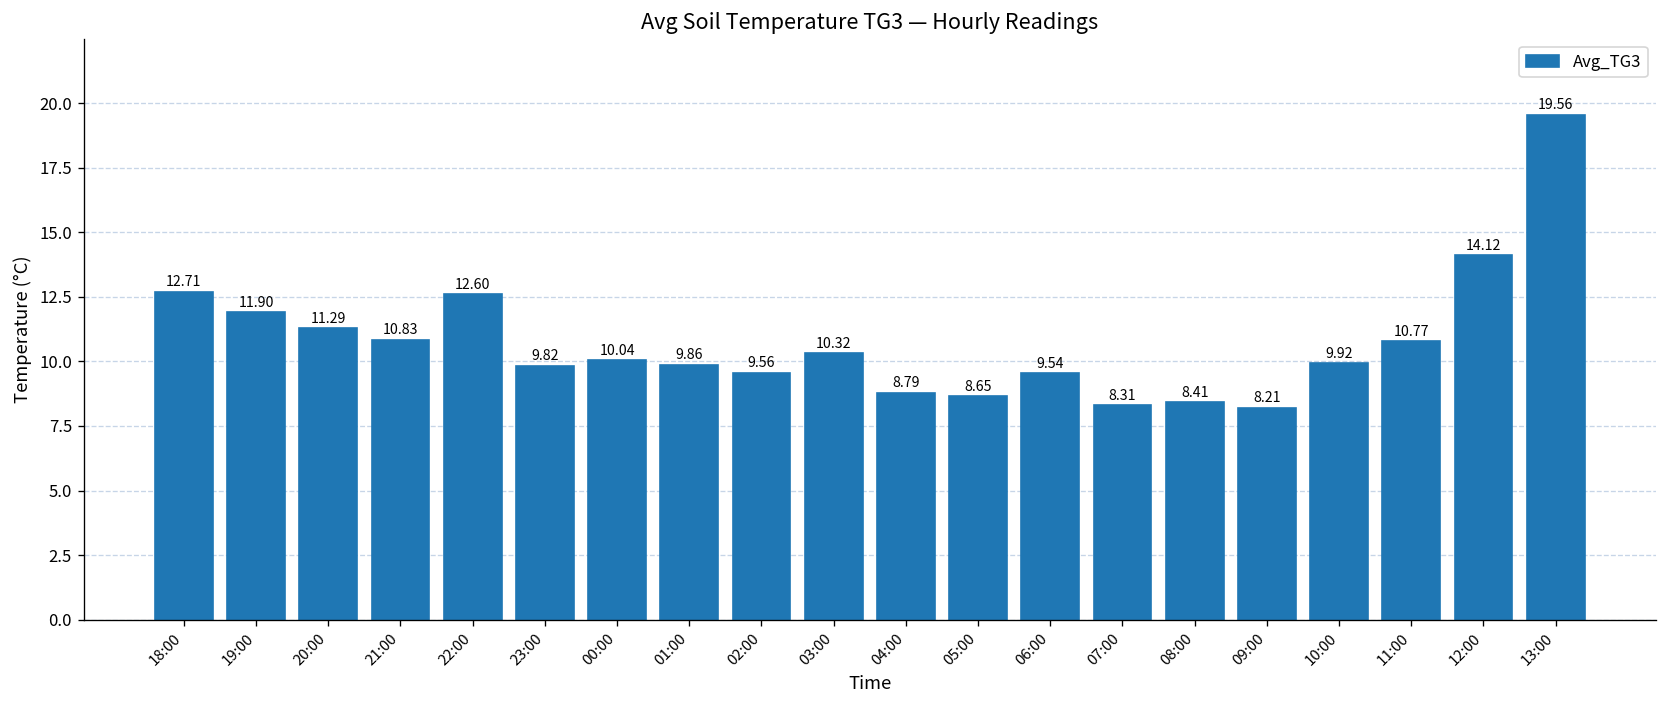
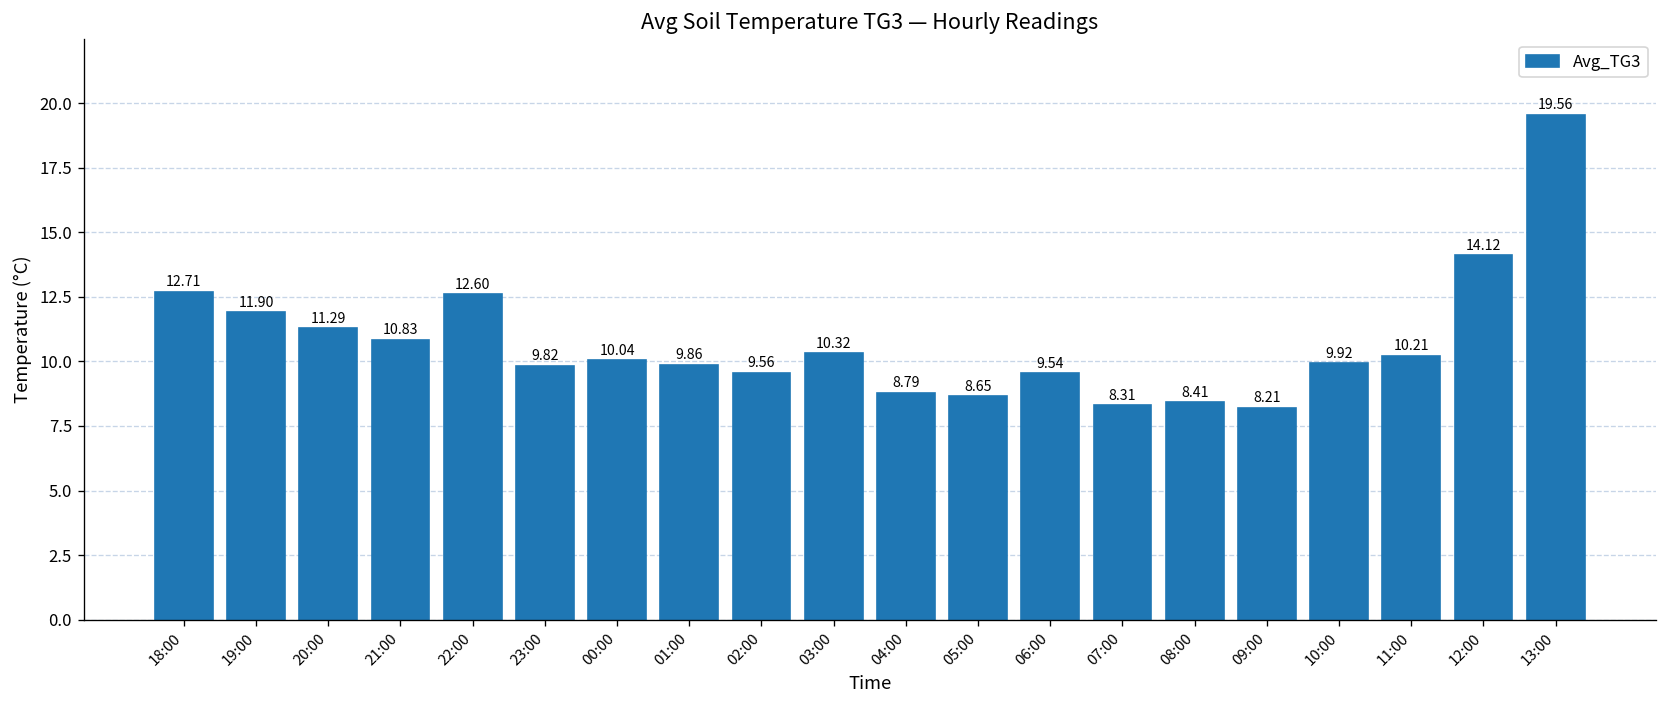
  {
    "18:00": 12.71,
    "19:00": 11.90,
    "20:00": 11.29,
    "21:00": 10.83,
    "22:00": 12.60,
    "23:00": 9.82,
    "00:00": 10.04,
    "01:00": 9.86,
    "02:00": 9.56,
    "03:00": 10.32,
    "04:00": 8.79,
    "05:00": 8.65,
    "06:00": 9.54,
    "07:00": 8.31,
    "08:00": 8.41,
    "09:00": 8.21,
    "10:00": 9.92,
-   "11:00": 10.77,
+   "11:00": 10.21,
    "12:00": 14.12,
    "13:00": 19.56
  }
